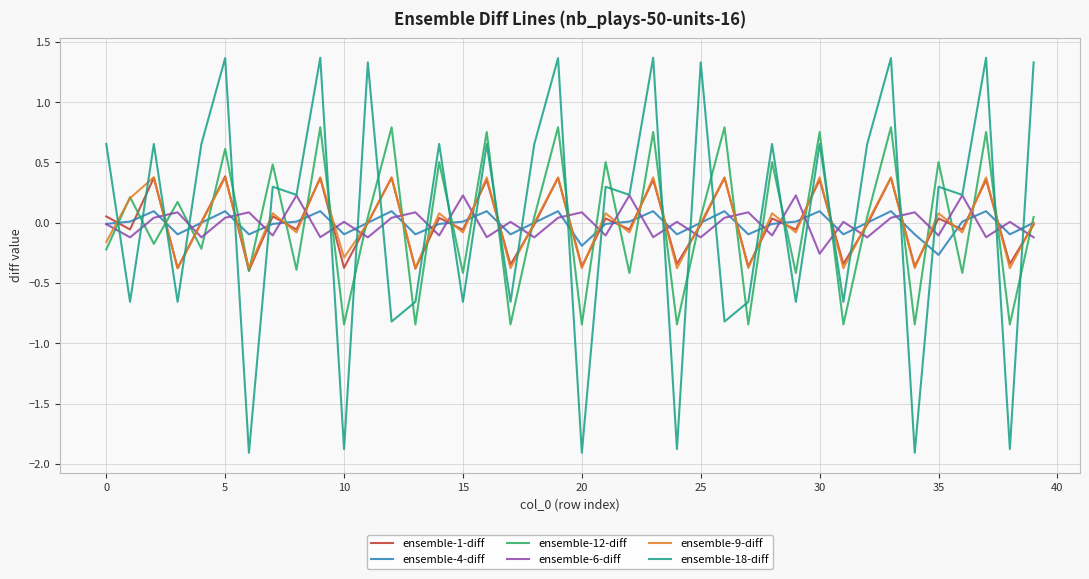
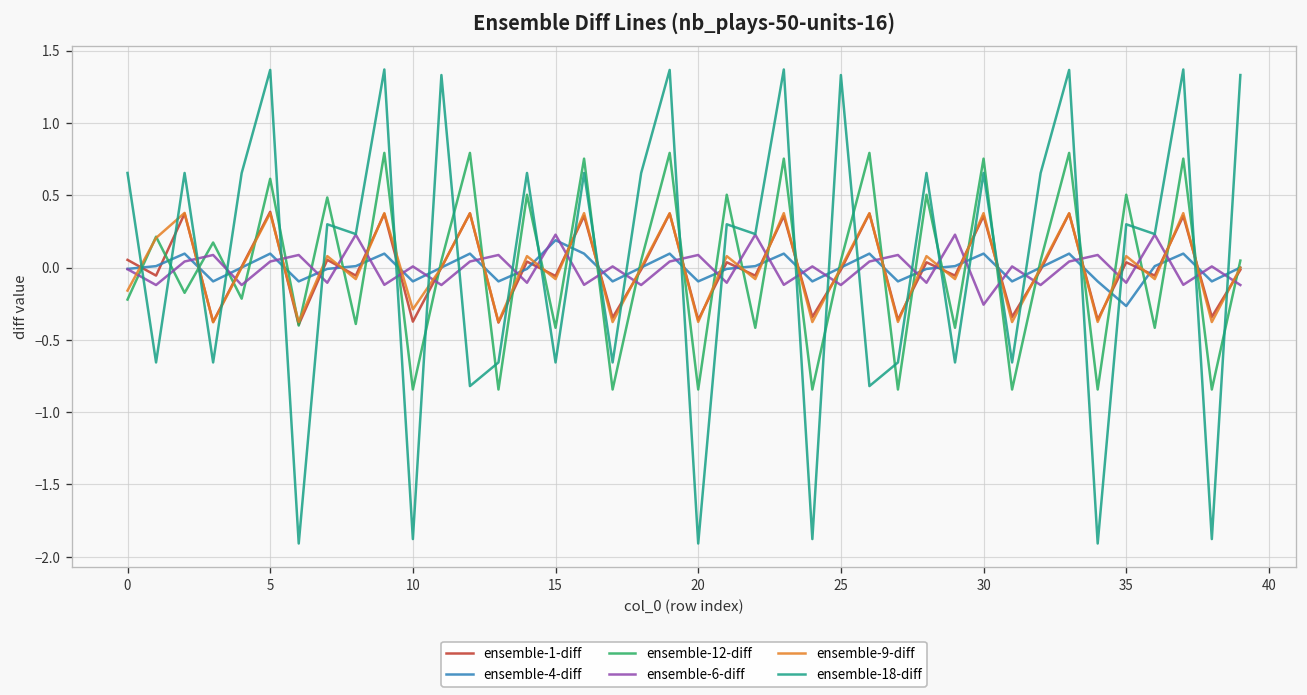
  {
    "ensemble-1-diff": {
      "0": 0.05,
      "10": -0.37,
      "15": -0.06,
      "35": 0.04
    },
    "ensemble-4-diff": {
      "5": 0.10,
      "10": -0.10,
-     "15": 0.01,
-     "20": -0.19,
+     "15": 0.19,
+     "20": -0.10,
      "30": 0.10,
      "35": -0.27
    },
    "ensemble-6-diff": {
      "5": 0.04,
      "10": 0.01,
      "15": 0.23,
      "20": 0.09,
      "25": -0.12,
      "30": -0.26,
      "35": -0.11
    },
    "ensemble-9-diff": {
      "0": -0.16,
      "10": -0.29,
      "15": -0.08,
      "35": 0.08
    }
  }
